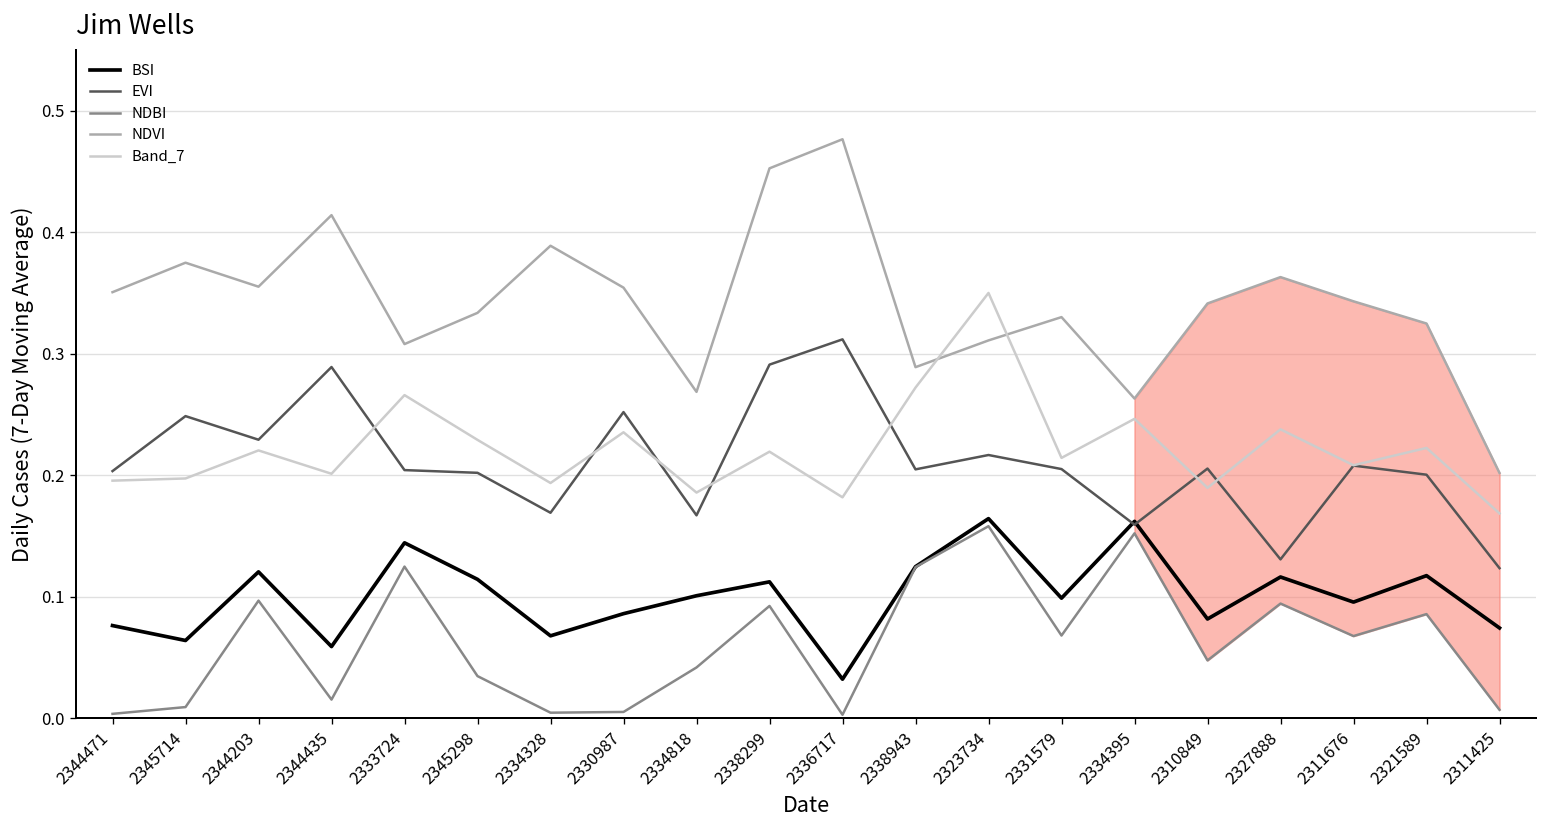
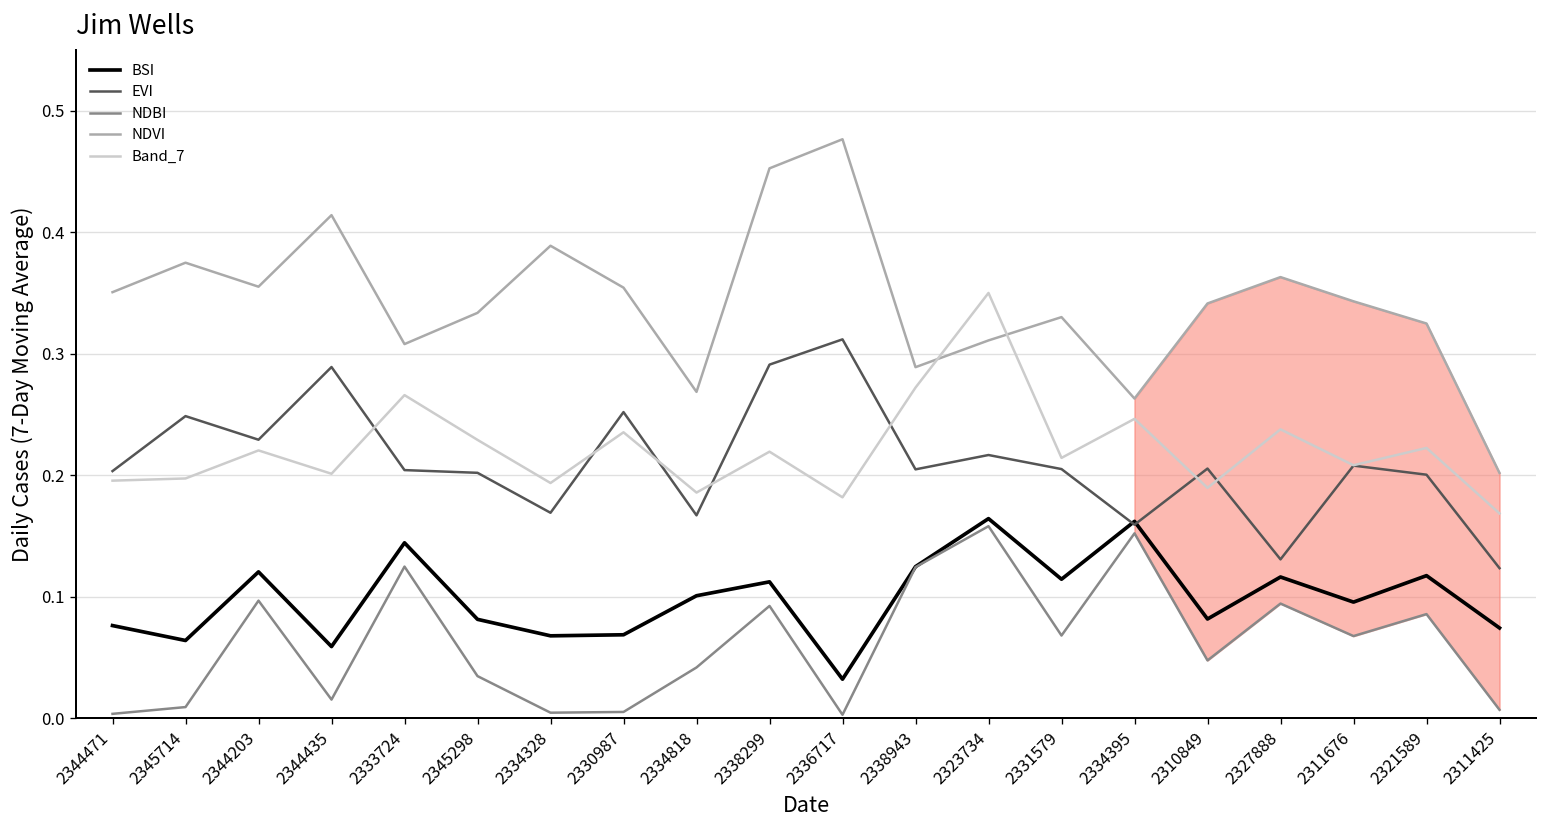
  {
    "BSI": {
      "2344471": 0.076,
      "2345714": 0.064,
      "2344203": 0.121,
      "2344435": 0.059,
      "2333724": 0.144,
-     "2345298": 0.114,
+     "2345298": 0.081,
      "2334328": 0.068,
-     "2330987": 0.086,
+     "2330987": 0.069,
      "2334818": 0.101,
      "2338299": 0.112,
      "2336717": 0.032,
      "2323734": 0.164,
-     "2331579": 0.099,
+     "2331579": 0.114,
      "2334395": 0.162,
      "2310849": 0.082,
      "2327888": 0.116,
      "2311676": 0.096,
      "2321589": 0.117,
      "2311425": 0.074
    },
    "EVI": {
      "2344471": 0.204,
      "2345714": 0.249,
      "2344203": 0.229,
      "2344435": 0.289,
      "2333724": 0.204,
      "2345298": 0.202,
      "2334328": 0.169,
      "2330987": 0.252,
      "2334818": 0.167,
      "2338299": 0.291,
      "2336717": 0.312,
      "2338943": 0.205,
      "2323734": 0.217,
      "2331579": 0.205,
      "2334395": 0.159,
      "2310849": 0.206,
      "2327888": 0.131,
      "2321589": 0.201,
      "2311425": 0.124
    }
  }
